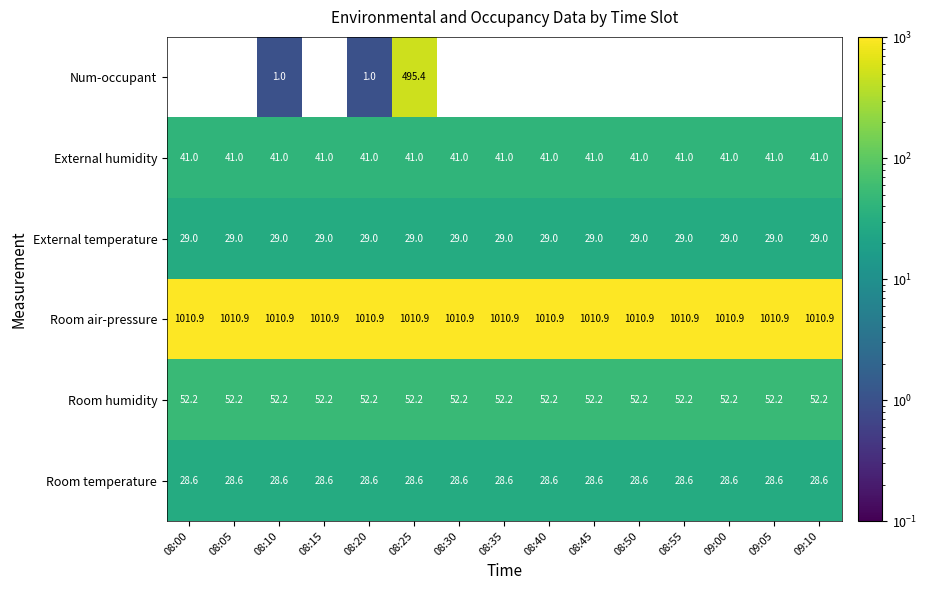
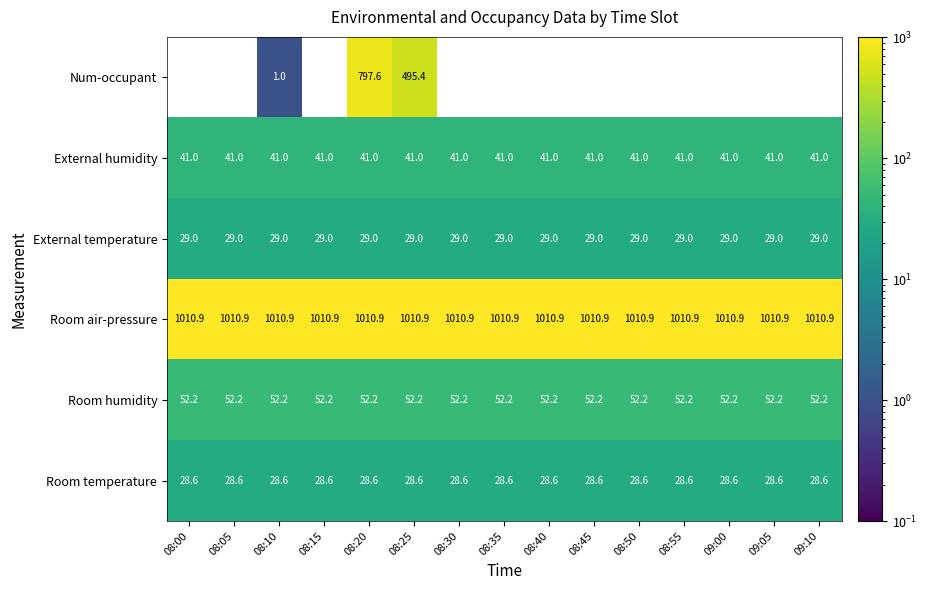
  {
    "Num-occupant": {
      "08:10": 1.0,
-     "08:20": 1.0,
+     "08:20": 797.6,
      "08:25": 495.4
    },
    "External humidity": {
      "08:00": 41.0,
      "08:05": 41.0,
      "08:10": 41.0,
      "08:15": 41.0,
      "08:20": 41.0,
      "08:25": 41.0,
      "08:30": 41.0,
      "08:35": 41.0,
      "08:40": 41.0,
      "08:45": 41.0,
      "08:50": 41.0,
      "08:55": 41.0,
      "09:00": 41.0,
      "09:05": 41.0,
      "09:10": 41.0
    },
    "External temperature": {
      "08:00": 29.0,
      "08:05": 29.0,
      "08:10": 29.0,
      "08:15": 29.0,
      "08:20": 29.0,
      "08:25": 29.0,
      "08:30": 29.0,
      "08:35": 29.0,
      "08:40": 29.0,
      "08:45": 29.0,
      "08:50": 29.0,
      "08:55": 29.0,
      "09:00": 29.0,
      "09:05": 29.0,
      "09:10": 29.0
    },
    "Room air-pressure": {
      "08:00": 1010.9,
      "08:05": 1010.9,
      "08:10": 1010.9,
      "08:15": 1010.9,
      "08:20": 1010.9,
      "08:25": 1010.9,
      "08:30": 1010.9,
      "08:35": 1010.9,
      "08:40": 1010.9,
      "08:45": 1010.9,
      "08:50": 1010.9,
      "08:55": 1010.9,
      "09:00": 1010.9,
      "09:05": 1010.9,
      "09:10": 1010.9
    },
    "Room humidity": {
      "08:00": 52.2,
      "08:05": 52.2,
      "08:10": 52.2,
      "08:15": 52.2,
      "08:20": 52.2,
      "08:25": 52.2,
      "08:30": 52.2,
      "08:35": 52.2,
      "08:40": 52.2,
      "08:45": 52.2,
      "08:50": 52.2,
      "08:55": 52.2,
      "09:00": 52.2,
      "09:05": 52.2,
      "09:10": 52.2
    },
    "Room temperature": {
      "08:00": 28.6,
      "08:05": 28.6,
      "08:10": 28.6,
      "08:15": 28.6,
      "08:20": 28.6,
      "08:25": 28.6,
      "08:30": 28.6,
      "08:35": 28.6,
      "08:40": 28.6,
      "08:45": 28.6,
      "08:50": 28.6,
      "08:55": 28.6,
      "09:00": 28.6,
      "09:05": 28.6,
      "09:10": 28.6
    }
  }
